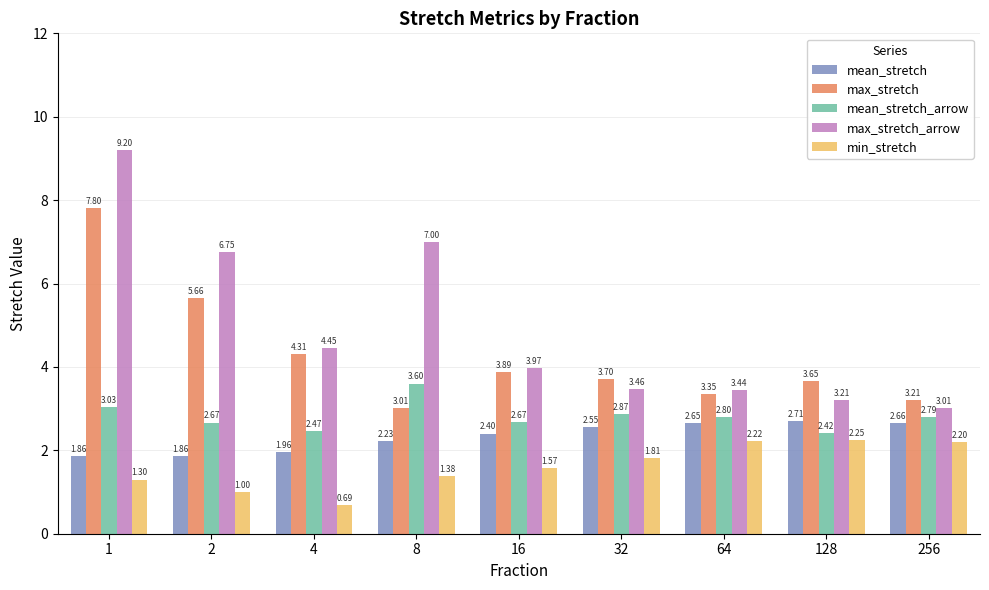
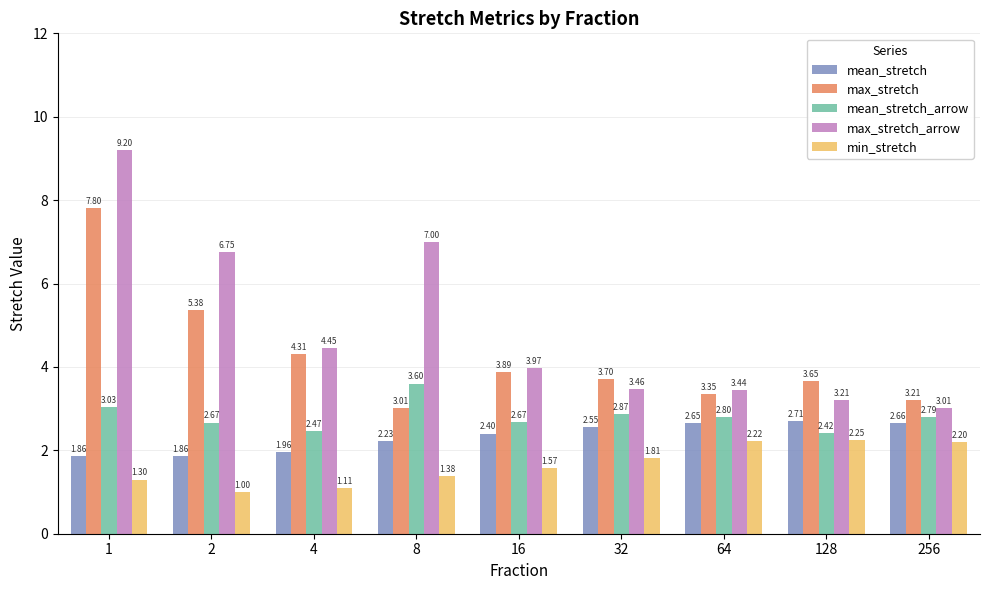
  {
    "mean_stretch": {
      "1": 1.86,
      "2": 1.86,
      "4": 1.96,
      "8": 2.23,
      "16": 2.40,
      "32": 2.55,
      "64": 2.65,
      "128": 2.71,
      "256": 2.66
    },
    "max_stretch": {
      "1": 7.80,
-     "2": 5.66,
+     "2": 5.38,
      "4": 4.31,
      "8": 3.01,
      "16": 3.89,
      "32": 3.70,
      "64": 3.35,
      "128": 3.65,
      "256": 3.21
    },
    "mean_stretch_arrow": {
      "1": 3.03,
      "2": 2.67,
      "4": 2.47,
      "8": 3.60,
      "16": 2.67,
      "32": 2.87,
      "64": 2.80,
      "128": 2.42,
      "256": 2.79
    },
    "max_stretch_arrow": {
      "1": 9.20,
      "2": 6.75,
      "4": 4.45,
      "8": 7.00,
      "16": 3.97,
      "32": 3.46,
      "64": 3.44,
      "128": 3.21,
      "256": 3.01
    },
    "min_stretch": {
      "1": 1.30,
      "2": 1.00,
-     "4": 0.69,
+     "4": 1.11,
      "8": 1.38,
      "16": 1.57,
      "32": 1.81,
      "64": 2.22,
      "128": 2.25,
      "256": 2.20
    }
  }
